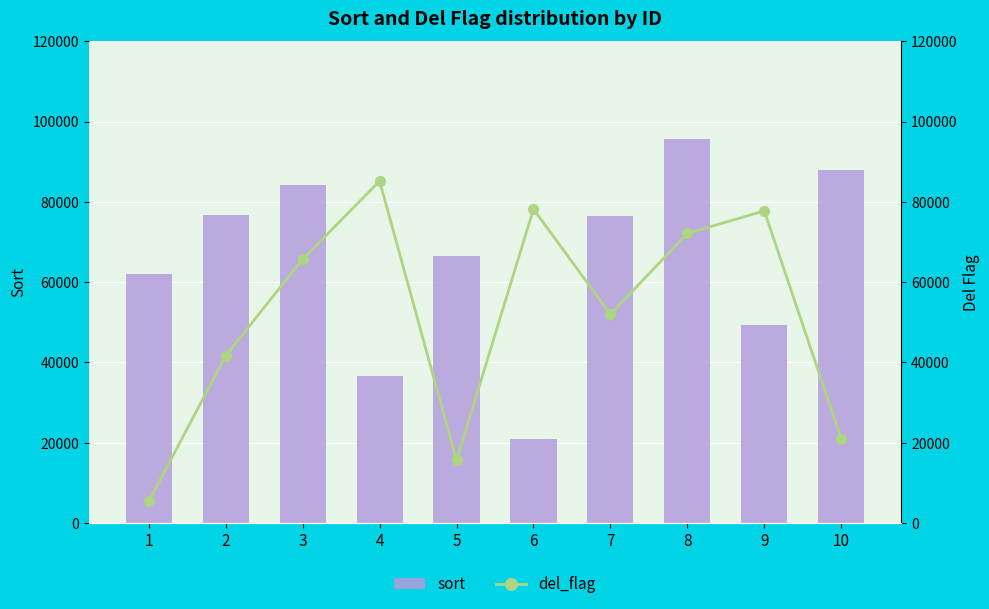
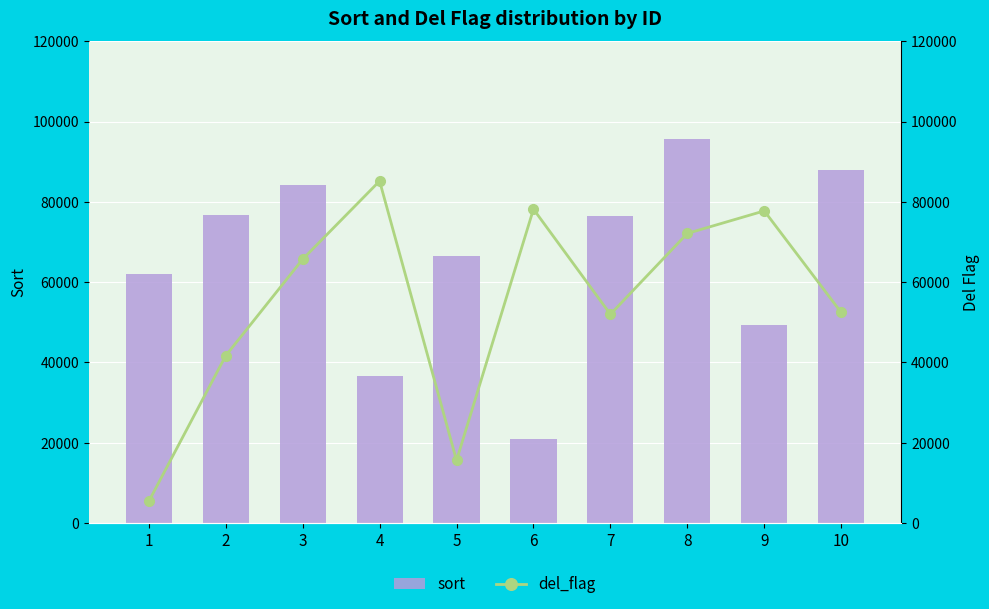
  {
    "sort": {
      "1": 62000,
      "2": 77000,
      "3": 84000,
      "4": 37000,
      "5": 67000,
      "6": 21000,
      "7": 76000,
      "8": 96000,
      "9": 49000,
      "10": 88000
    },
    "del_flag": {
      "1": 5000,
      "2": 42000,
      "3": 66000,
      "4": 85000,
      "5": 16000,
      "6": 78000,
      "7": 52000,
      "8": 72000,
      "9": 78000,
-     "10": 21000
+     "10": 52000
    }
  }
